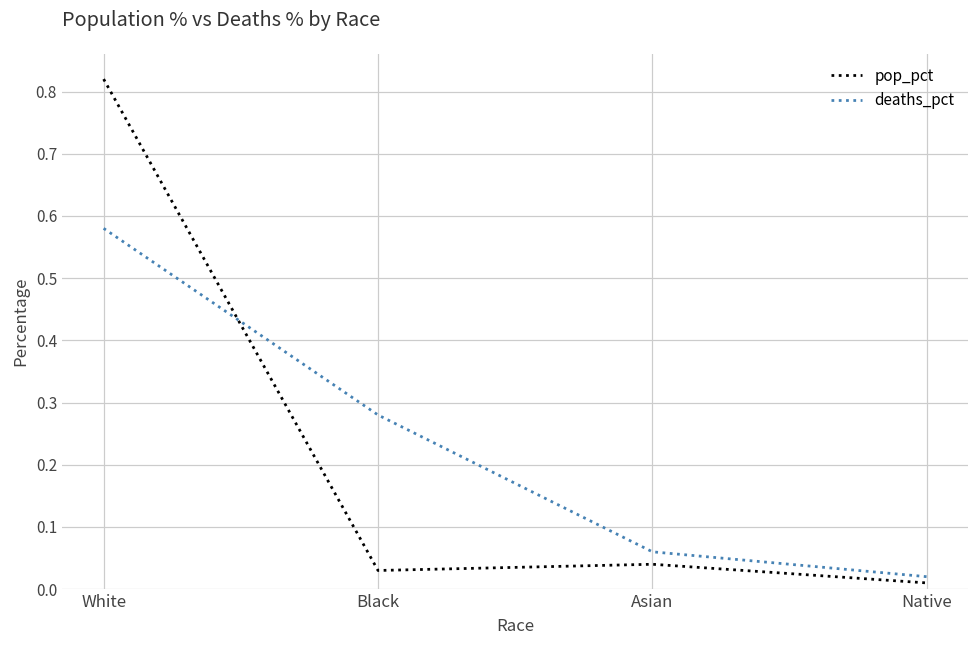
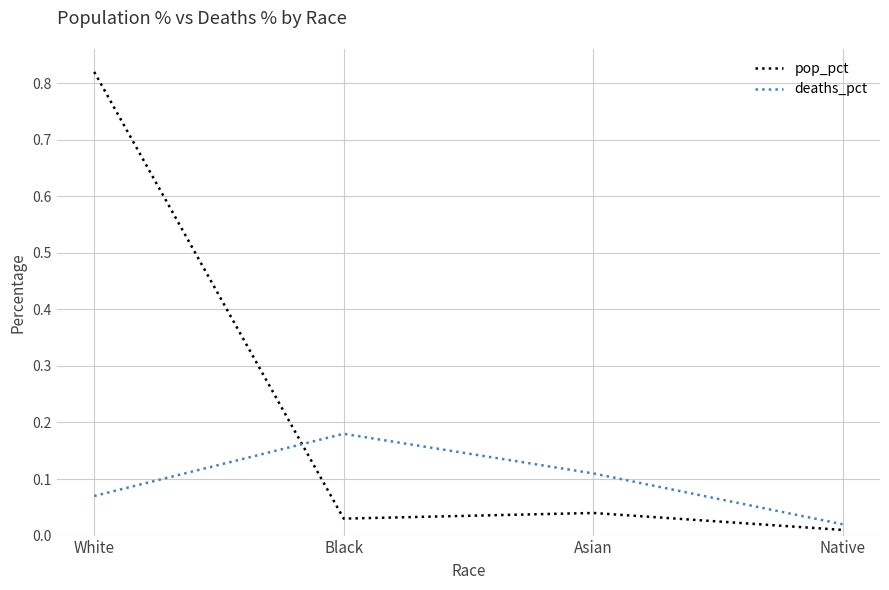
  {
    "pop_pct": {
      "White": 0.82,
      "Black": 0.03,
      "Asian": 0.04,
      "Native": 0.01
    },
    "deaths_pct": {
-     "White": 0.58,
-     "Black": 0.28,
-     "Asian": 0.06,
+     "White": 0.07,
+     "Black": 0.18,
+     "Asian": 0.11,
      "Native": 0.02
    }
  }
